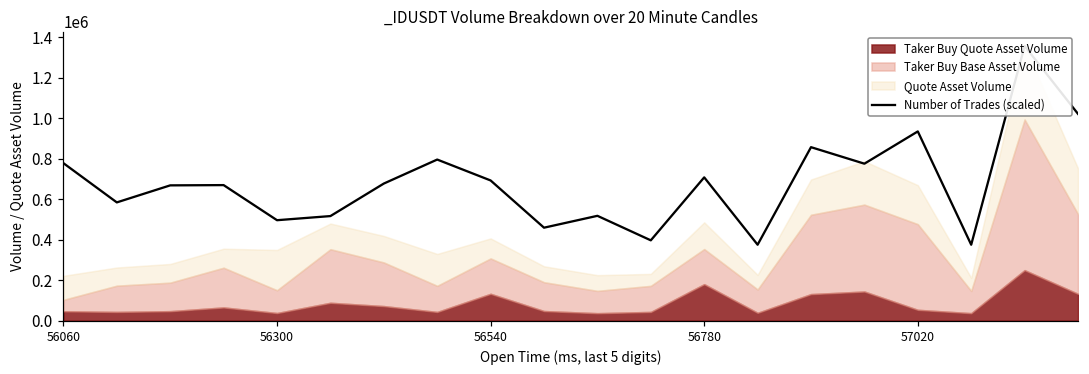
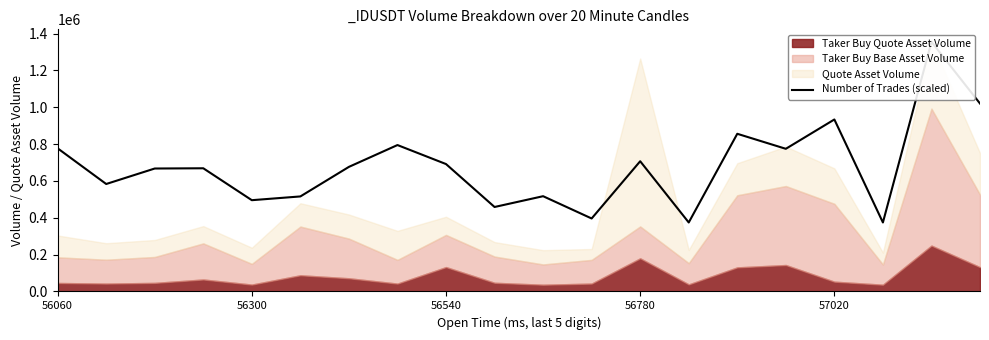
  {
    "Number of Trades (scaled)": {
      "56060": 780000,
      "56300": 500000,
      "56540": 690000,
      "56780": 710000,
      "57020": 930000
    },
    "Taker Buy Quote Asset Volume": {
      "56060": 50000,
      "56300": 40000,
      "56540": 130000,
      "56780": 180000,
      "57020": 50000
    },
    "Taker Buy Base Asset Volume": {
-     "56060": 60000,
+     "56060": 140000,
      "56300": 110000,
      "56540": 170000,
      "56780": 170000,
      "57020": 420000
    },
    "Quote Asset Volume": {
      "56060": 120000,
-     "56300": 200000,
+     "56300": 90000,
      "56540": 100000,
-     "56780": 130000,
+     "56780": 910000,
      "57020": 190000
    }
  }
